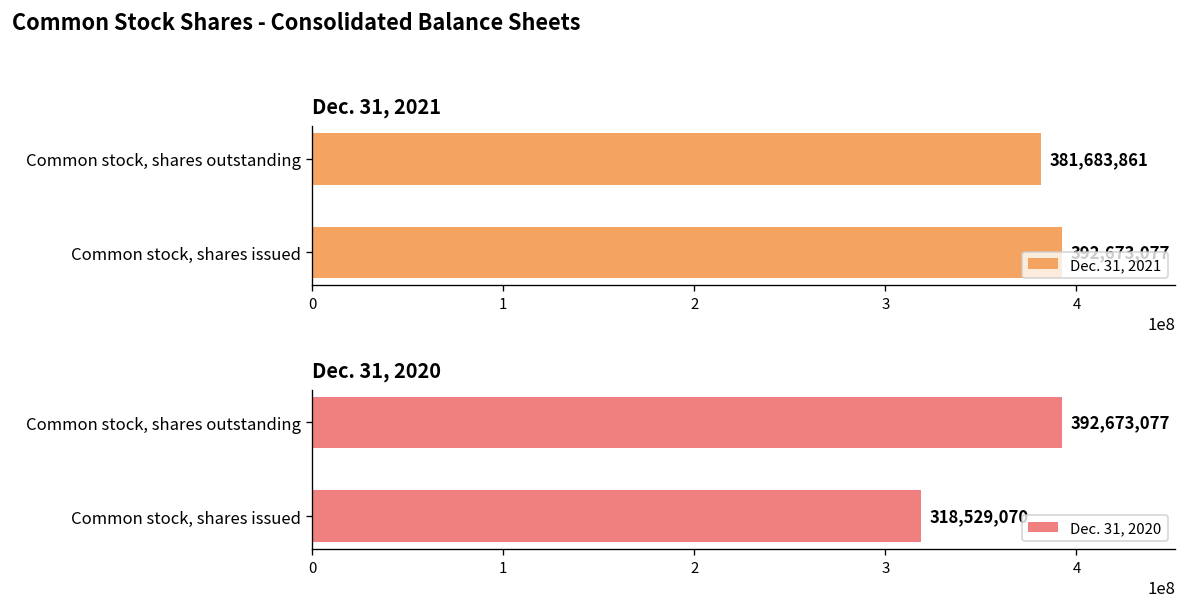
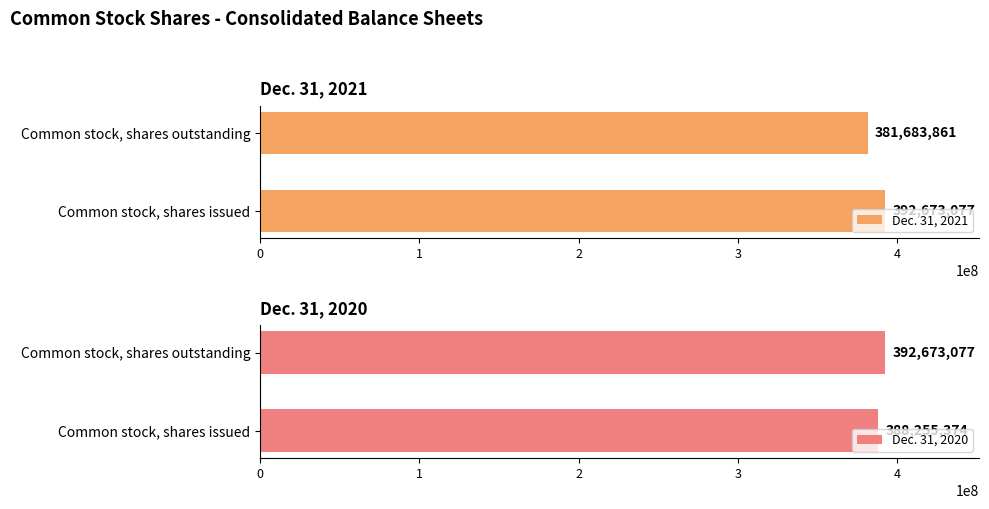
  {
    "Dec. 31, 2021": {
      "Common stock, shares outstanding": "381,683,861"
    },
    "Dec. 31, 2020": {
      "Common stock, shares outstanding": "392,673,077",
-     "Common stock, shares issued": "318,529,070"
+     "Common stock, shares issued": "388,255,374"
    }
  }
